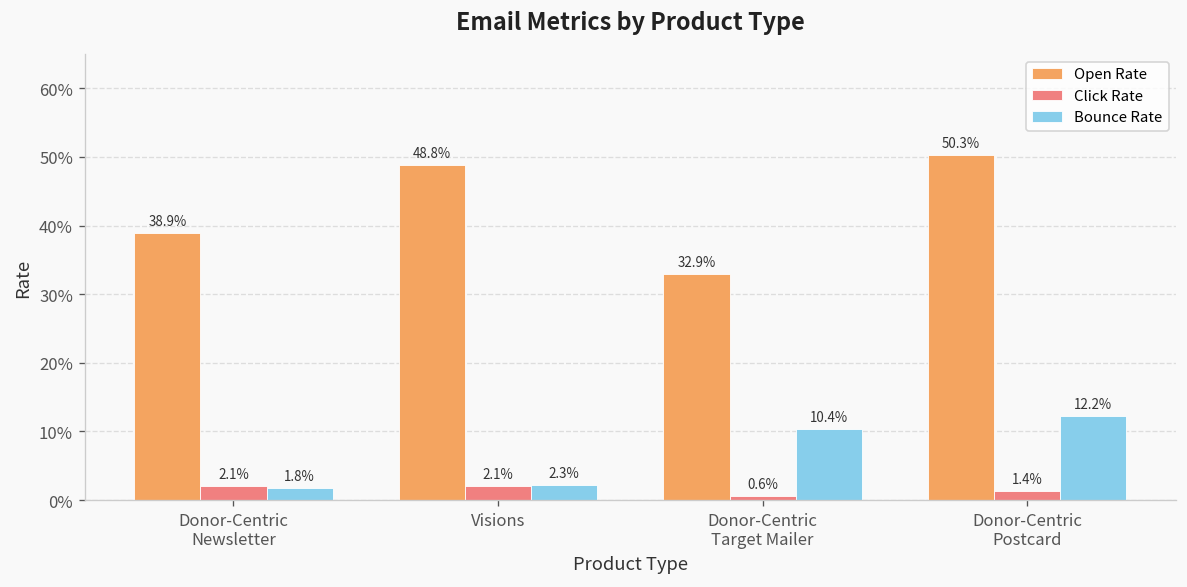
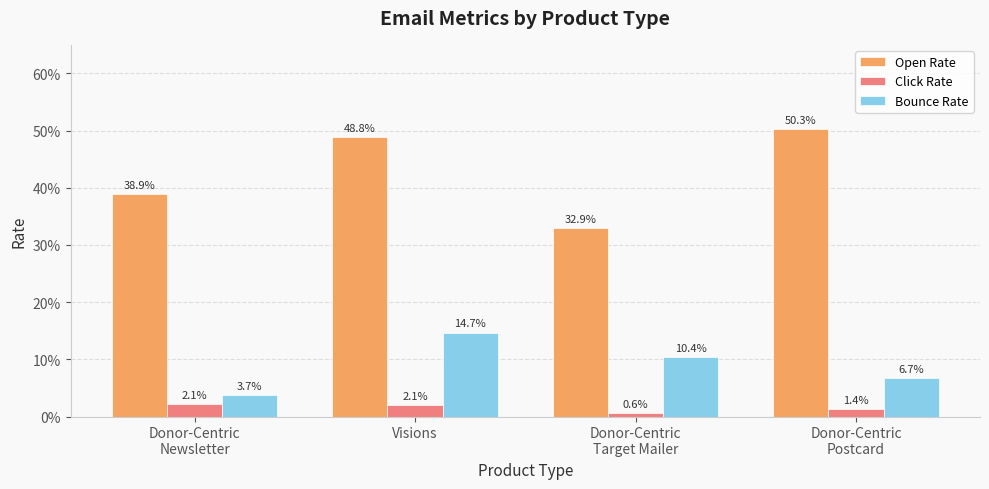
  {
    "Bounce Rate": {
-     "Donor-Centric Newsletter": "1.8%",
-     "Visions": "2.3%",
+     "Donor-Centric Newsletter": "3.7%",
+     "Visions": "14.7%",
      "Donor-Centric Target Mailer": "10.4%",
-     "Donor-Centric Postcard": "12.2%"
+     "Donor-Centric Postcard": "6.7%"
    }
  }
